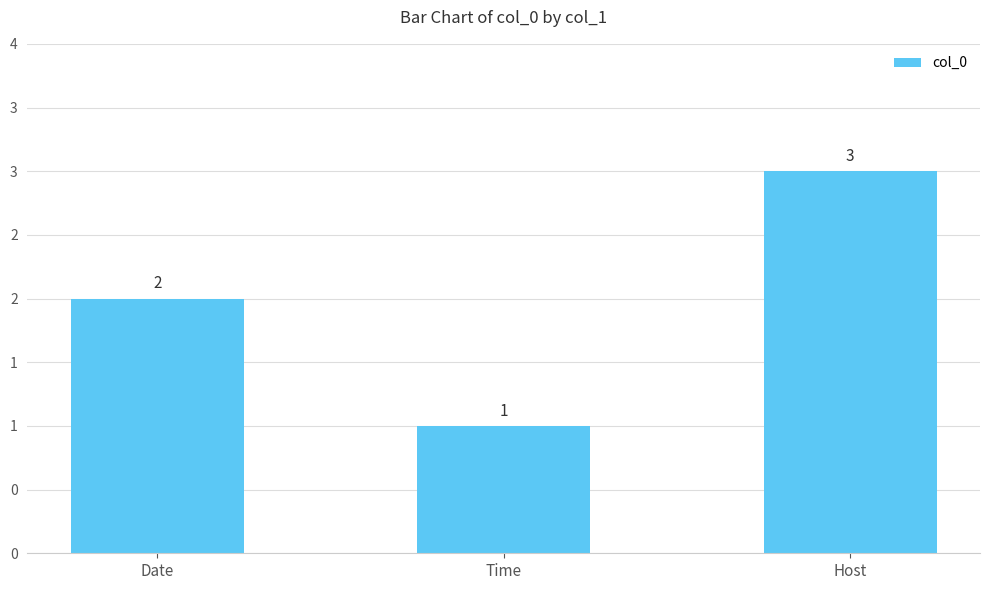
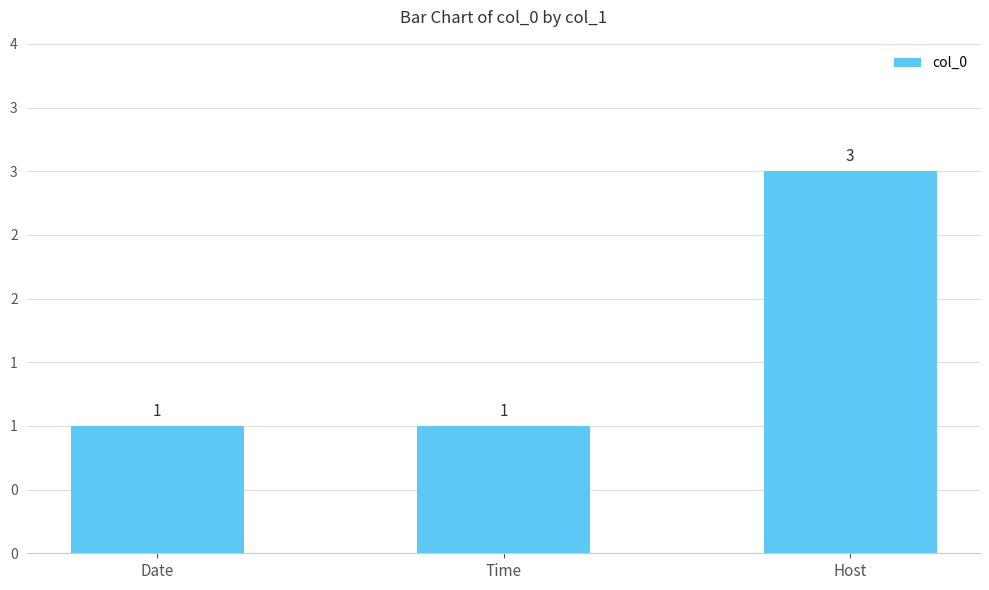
  {
-   "Date": 2,
+   "Date": 1,
    "Time": 1,
    "Host": 3
  }
